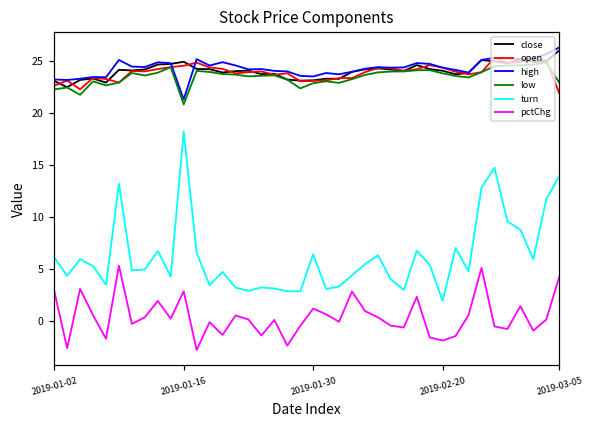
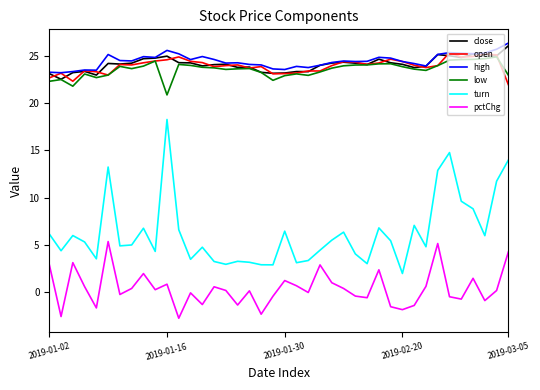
  {
    "close": {
      "2019-01-16": 25,
      "2019-03-05": 26
    },
    "open": {
      "2019-01-02": 23,
      "2019-01-16": 25,
      "2019-03-05": 22
    },
    "high": {
-     "2019-01-16": 21,
+     "2019-01-16": 26,
      "2019-01-30": 24,
      "2019-03-05": 26
    },
    "low": {
      "2019-01-02": 22,
      "2019-01-16": 21,
      "2019-03-05": 23
    },
    "turn": {
      "2019-01-02": 6,
      "2019-01-16": 18,
      "2019-01-30": 6,
      "2019-02-20": 2,
      "2019-03-05": 14
    },
    "pctChg": {
      "2019-01-02": 3,
-     "2019-01-16": 3,
+     "2019-01-16": 1,
      "2019-01-30": 1,
      "2019-02-20": -2,
      "2019-03-05": 4
    }
  }
